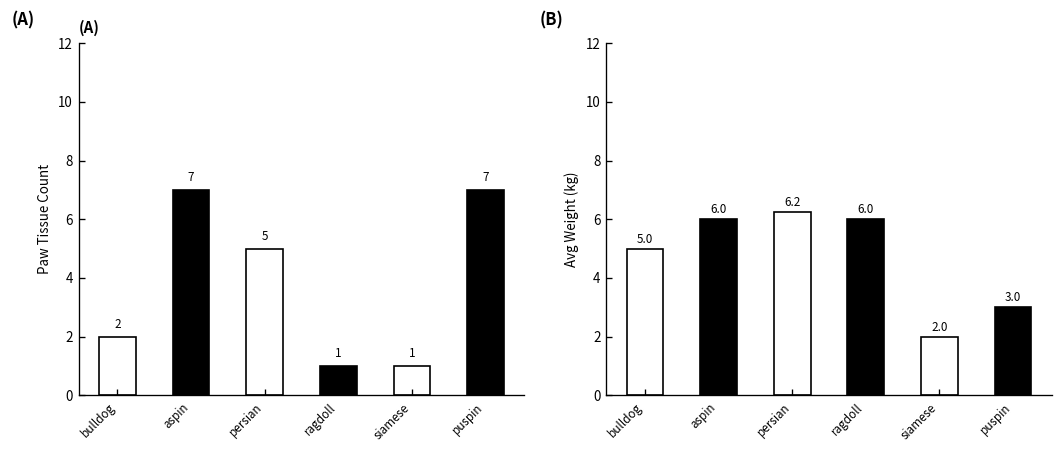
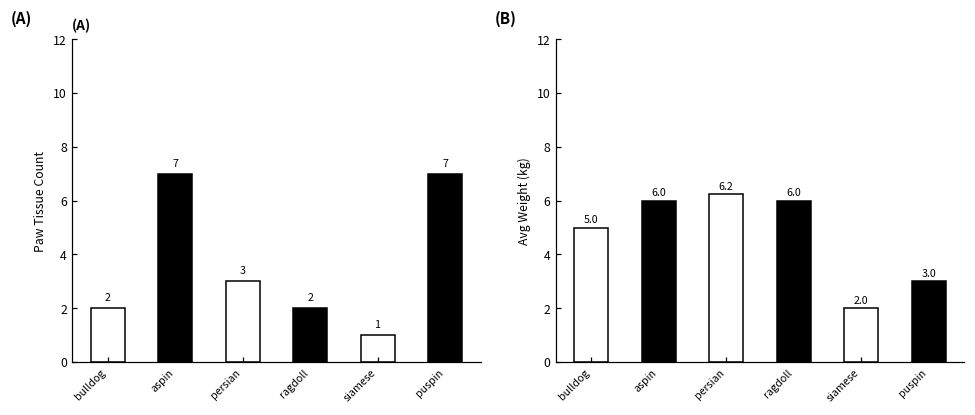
  {
    "(A)": {
      "bulldog": 2,
      "aspin": 7,
-     "persian": 5,
-     "ragdoll": 1,
+     "persian": 3,
+     "ragdoll": 2,
      "siamese": 1,
      "puspin": 7
    }
  }
